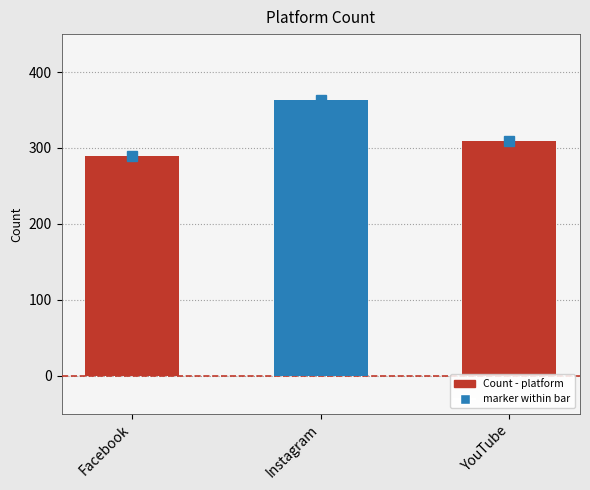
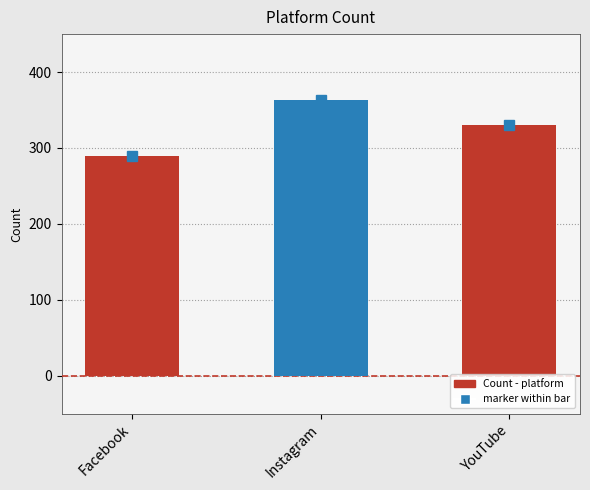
  {
    "Count - platform": {
      "Facebook": 290,
      "Instagram": 360,
-     "YouTube": 310
+     "YouTube": 330
    }
  }
